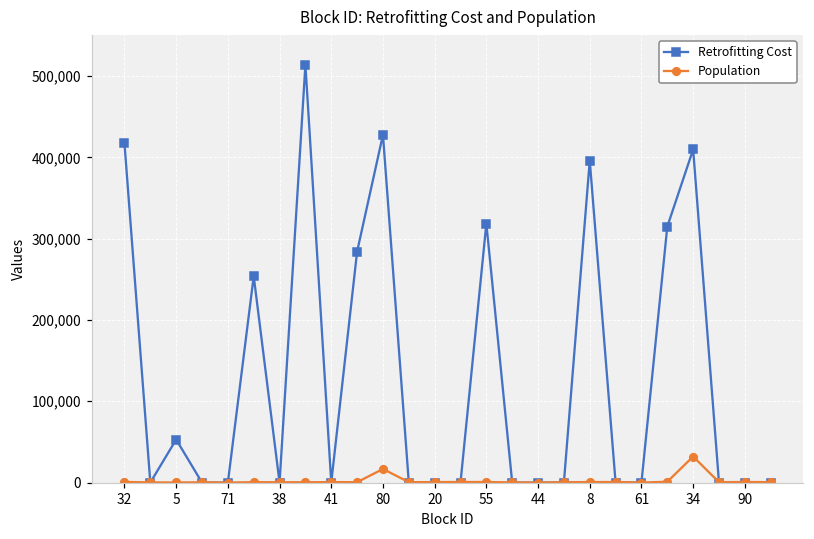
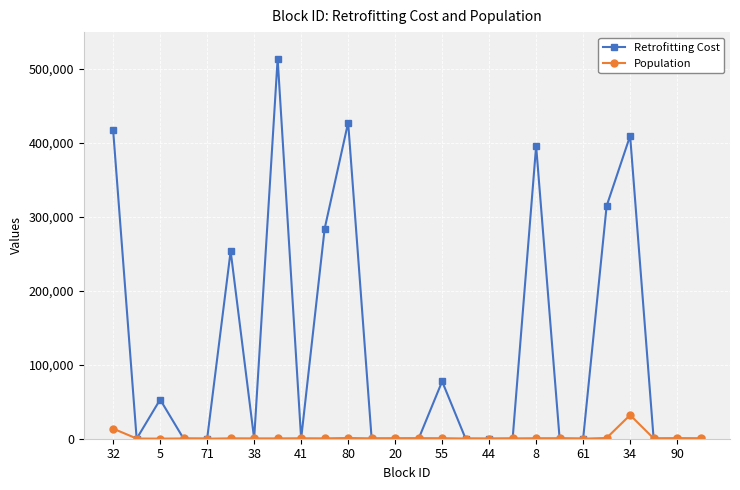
  {
    "Retrofitting Cost": {
      "32": "420,000",
      "80": "430,000",
-     "55": "320,000",
+     "55": "80,000",
      "8": "400,000",
      "34": "410,000"
    },
    "Population": {
-     "32": "0",
-     "80": "20,000",
+     "32": "10,000",
+     "80": "0",
      "55": "0",
      "8": "0",
      "34": "30,000"
    }
  }
